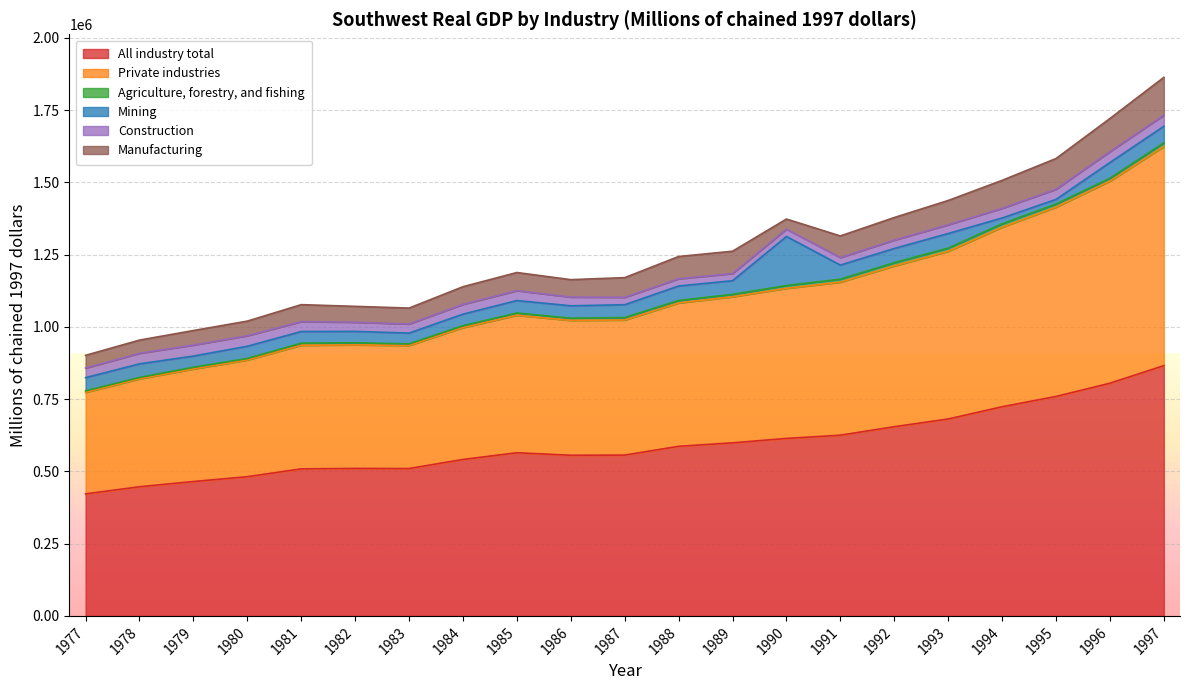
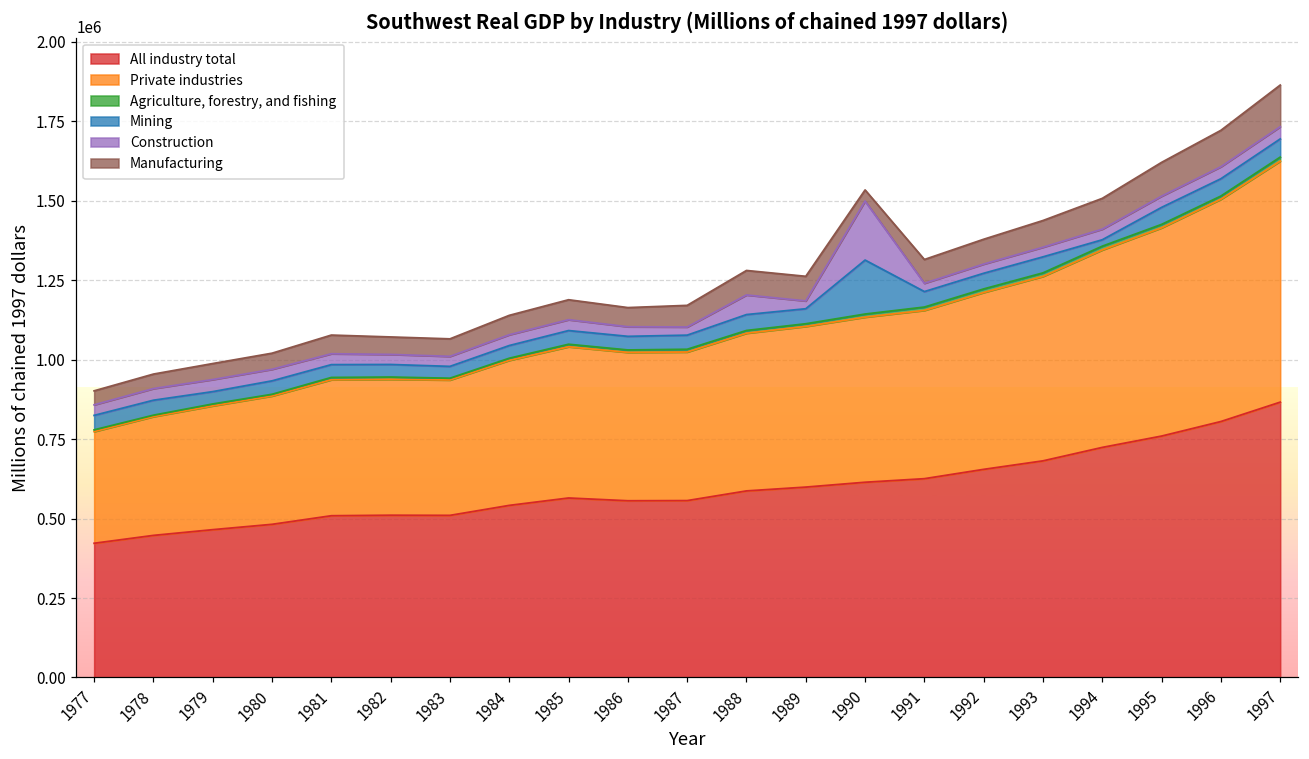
  {
    "All industry total": {
      "1977": 420000,
      "1978": 450000,
      "1979": 460000,
      "1980": 480000,
      "1981": 510000,
      "1982": 510000,
      "1983": 510000,
      "1984": 540000,
      "1985": 560000,
      "1986": 560000,
      "1987": 560000,
      "1988": 590000,
      "1989": 600000,
      "1990": 610000,
      "1991": 630000,
      "1992": 650000,
      "1993": 680000,
      "1994": 720000,
      "1995": 760000,
      "1996": 810000,
      "1997": 870000
    },
    "Private industries": {
      "1990": 520000,
      "1991": 530000,
      "1992": 560000,
      "1993": 580000,
      "1994": 620000,
      "1995": 660000,
      "1996": 700000,
      "1997": 760000
    },
    "Agriculture, forestry, and fishing": {
      "1990": 10000,
      "1991": 10000,
      "1992": 10000,
      "1993": 10000,
      "1994": 10000,
      "1995": 10000,
      "1996": 10000,
      "1997": 10000
    },
    "Mining": {
      "1977": 50000,
      "1978": 50000,
      "1979": 40000,
      "1980": 40000,
      "1981": 40000,
      "1982": 40000,
      "1983": 40000,
      "1984": 40000,
      "1985": 40000,
      "1986": 40000,
      "1987": 40000,
      "1988": 50000,
      "1989": 50000,
      "1990": 170000,
      "1991": 50000,
      "1992": 50000,
      "1993": 50000,
      "1994": 20000,
-     "1995": 20000,
+     "1995": 50000,
      "1996": 50000,
      "1997": 60000
    },
    "Construction": {
      "1977": 30000,
      "1978": 40000,
      "1979": 40000,
      "1980": 40000,
      "1981": 30000,
      "1982": 30000,
      "1983": 30000,
      "1984": 30000,
      "1985": 30000,
      "1986": 30000,
      "1987": 30000,
-     "1988": 30000,
+     "1988": 60000,
      "1989": 20000,
-     "1990": 30000,
+     "1990": 190000,
      "1991": 30000,
      "1992": 30000,
      "1993": 30000,
      "1994": 30000,
      "1995": 40000,
      "1996": 40000,
      "1997": 40000
    },
    "Manufacturing": {
      "1977": 40000,
      "1978": 50000,
      "1979": 50000,
      "1980": 50000,
      "1981": 60000,
      "1982": 50000,
      "1983": 60000,
      "1984": 60000,
      "1985": 60000,
      "1986": 60000,
      "1987": 70000,
      "1988": 80000,
      "1989": 80000,
      "1990": 30000,
      "1991": 70000,
      "1992": 80000,
      "1993": 80000,
      "1994": 100000,
      "1995": 110000,
      "1996": 110000,
      "1997": 130000
    }
  }
